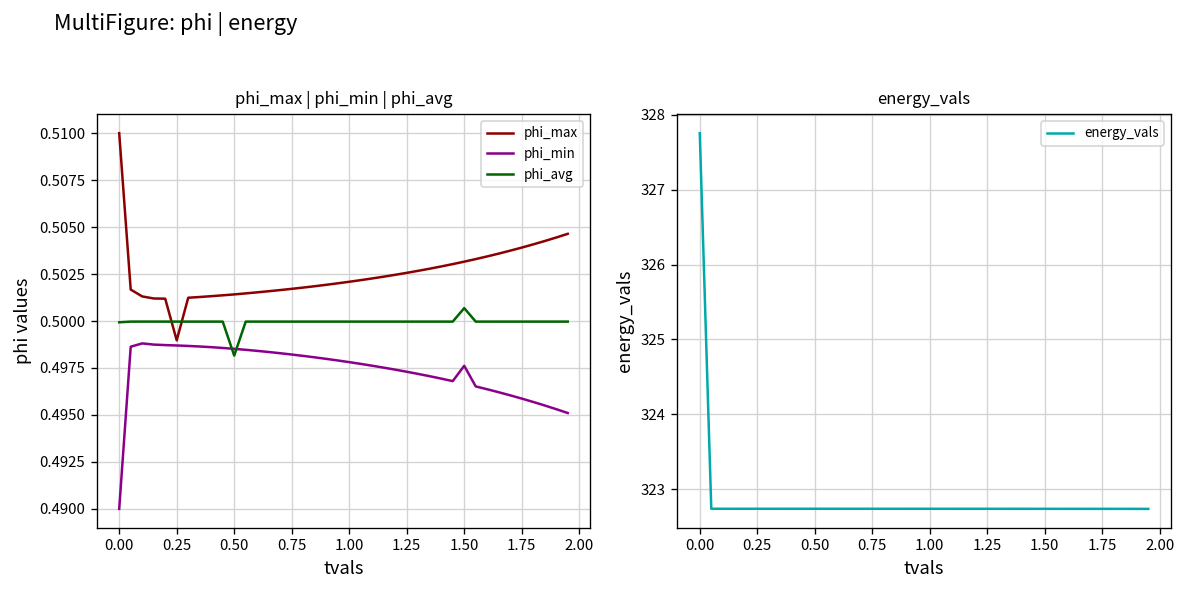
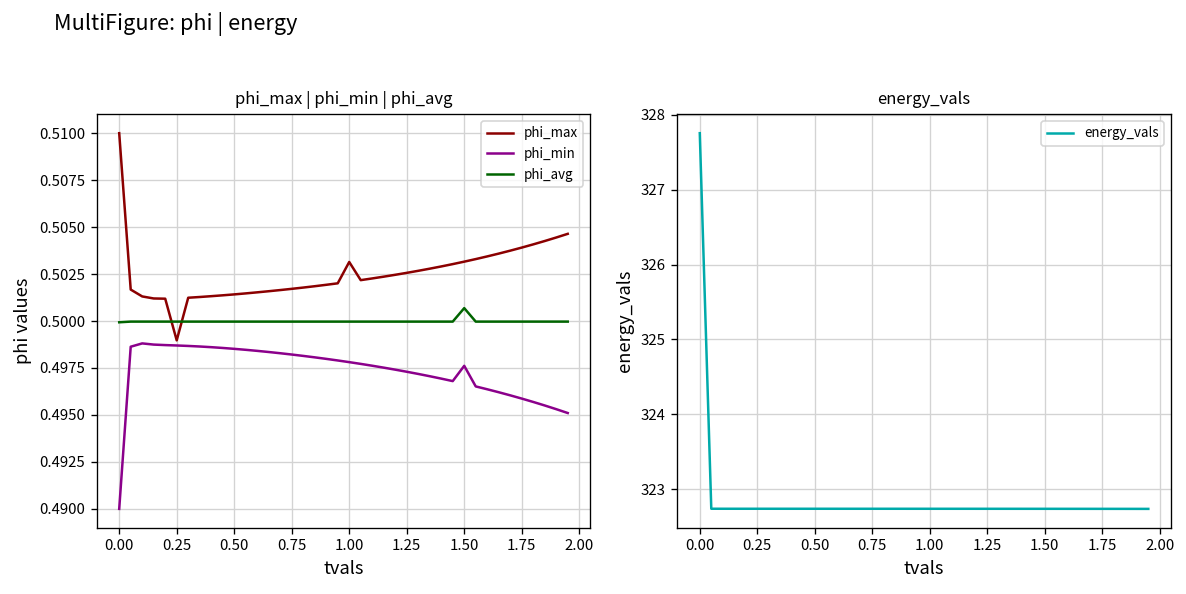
  {
    "phi_max | phi_min | phi_avg": {
      "phi_max": {
        "0.00": 0.5100,
        "0.25": 0.4990,
        "0.50": 0.5014,
        "0.75": 0.5017,
-       "1.00": 0.5021,
+       "1.00": 0.5031,
        "1.25": 0.5026,
        "1.50": 0.5032,
        "1.75": 0.5039
      },
      "phi_min": {
        "0.00": 0.4900,
        "0.25": 0.4987,
        "0.50": 0.4985,
        "0.75": 0.4982,
        "1.00": 0.4978,
        "1.25": 0.4973,
        "1.50": 0.4976,
        "1.75": 0.4959
      },
      "phi_avg": {
        "0.00": 0.4999,
        "0.25": 0.5000,
-       "0.50": 0.4982,
+       "0.50": 0.5000,
        "0.75": 0.5000,
        "1.00": 0.5000,
        "1.25": 0.5000,
        "1.50": 0.5007,
        "1.75": 0.5000
      }
    },
    "energy_vals": {
      "0.00": 327.8,
      "0.25": 322.7,
      "0.50": 322.7,
      "0.75": 322.7,
      "1.00": 322.7,
      "1.25": 322.7,
      "1.50": 322.7,
      "1.75": 322.7
    }
  }
